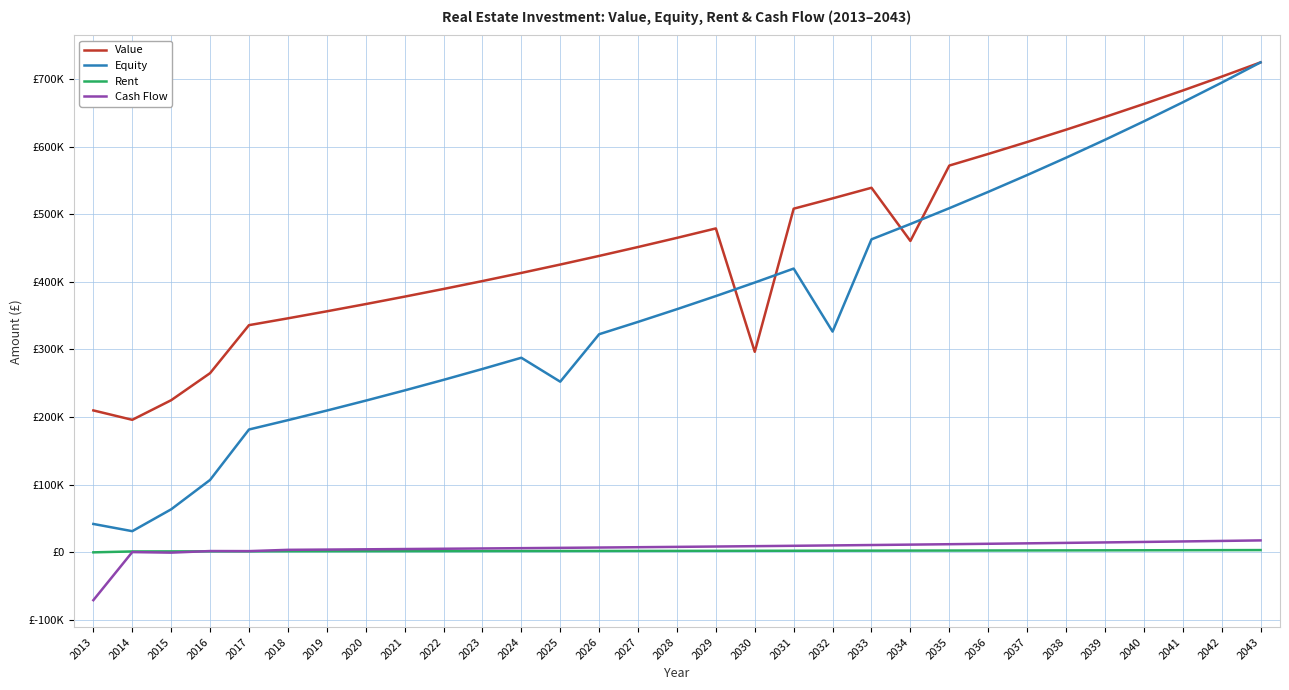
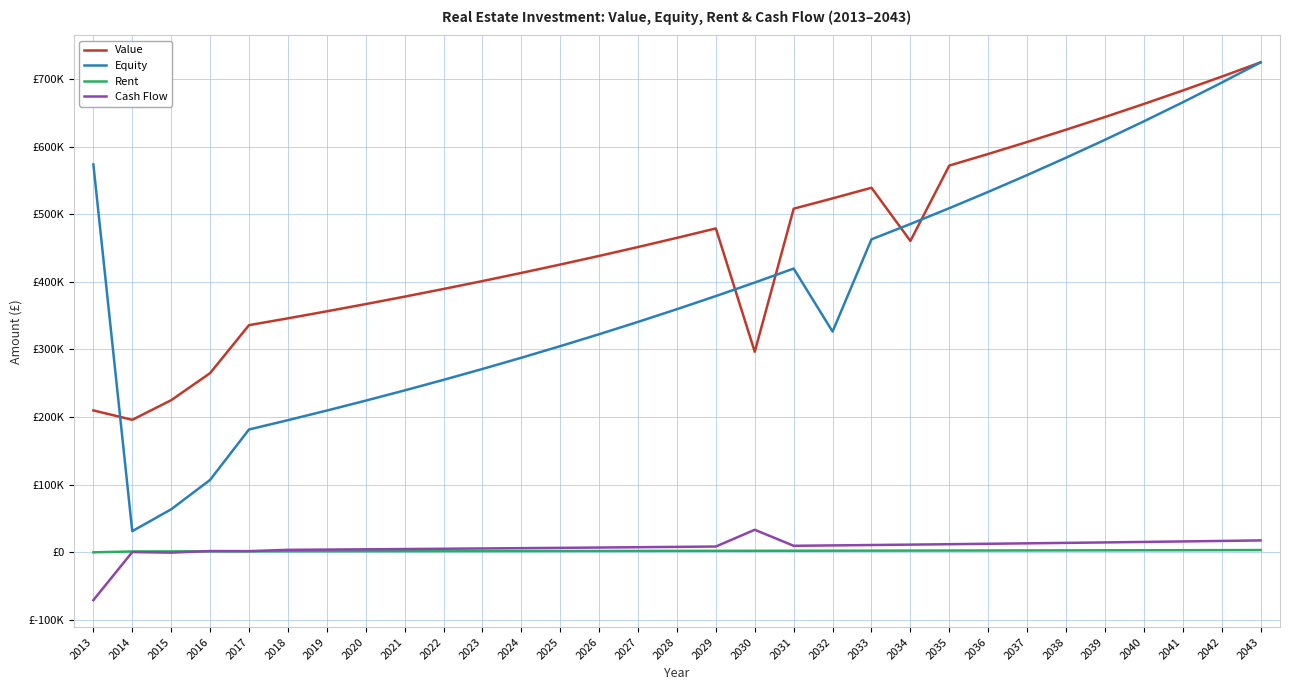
  {
    "Value": {
      "2013": "£210000",
      "2014": "£200000",
      "2015": "£230000",
      "2016": "£270000",
      "2017": "£340000",
      "2018": "£350000",
      "2019": "£360000",
      "2020": "£370000",
      "2021": "£380000",
      "2022": "£390000",
      "2023": "£400000",
      "2024": "£410000",
      "2025": "£430000",
      "2026": "£440000",
      "2027": "£450000",
      "2028": "£470000",
      "2029": "£480000",
      "2030": "£300000",
      "2031": "£510000",
      "2032": "£520000",
      "2033": "£540000",
      "2034": "£460000",
      "2035": "£570000",
      "2036": "£590000",
      "2037": "£610000",
      "2038": "£630000",
      "2039": "£640000",
      "2040": "£660000",
      "2041": "£680000",
      "2042": "£700000"
    },
    "Equity": {
-     "2013": "£40000",
+     "2013": "£570000",
      "2014": "£30000",
      "2015": "£60000",
      "2016": "£110000",
      "2017": "£180000",
      "2018": "£200000",
      "2019": "£210000",
      "2020": "£220000",
      "2021": "£240000",
      "2022": "£260000",
      "2023": "£270000",
      "2024": "£290000",
-     "2025": "£250000",
+     "2025": "£300000",
      "2026": "£320000",
      "2027": "£340000",
      "2028": "£360000",
      "2029": "£380000",
      "2030": "£400000",
      "2031": "£420000",
      "2032": "£330000",
      "2033": "£460000",
      "2034": "£490000",
      "2035": "£510000",
      "2036": "£530000",
      "2037": "£560000",
      "2038": "£580000",
      "2039": "£610000",
      "2040": "£640000",
      "2041": "£670000",
      "2042": "£690000"
    },
    "Rent": {
      "2013": "£0",
      "2023": "£0",
      "2024": "£0",
      "2025": "£0",
      "2026": "£0",
      "2027": "£0",
      "2028": "£0",
      "2029": "£0",
      "2030": "£0",
      "2031": "£0",
      "2032": "£0",
      "2033": "£0",
      "2034": "£0",
      "2035": "£0",
      "2036": "£0",
      "2037": "£0",
      "2038": "£0",
      "2039": "£0",
      "2040": "£0",
      "2041": "£0",
      "2042": "£0",
      "2043": "£0"
    },
    "Cash Flow": {
      "2013": "£-70000",
      "2023": "£10000",
      "2024": "£10000",
      "2025": "£10000",
      "2026": "£10000",
      "2027": "£10000",
      "2028": "£10000",
      "2029": "£10000",
-     "2030": "£10000",
+     "2030": "£30000",
      "2031": "£10000",
      "2032": "£10000",
      "2033": "£10000",
      "2034": "£10000",
      "2035": "£10000",
      "2036": "£10000",
      "2037": "£10000",
      "2038": "£10000",
      "2039": "£10000",
      "2040": "£20000",
      "2041": "£20000",
      "2042": "£20000",
      "2043": "£20000"
    }
  }
